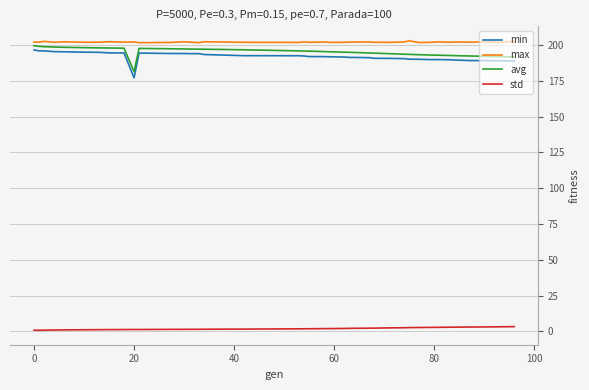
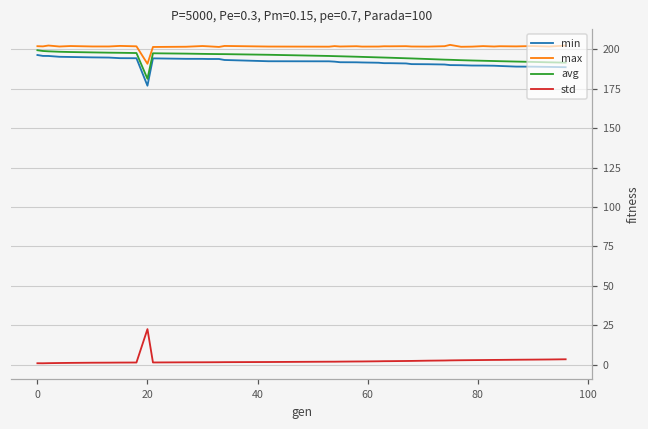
  {
    "min": {
      "0": 196,
      "20": 177
    },
    "max": {
      "0": 202,
-     "20": 202
+     "20": 191
    },
    "avg": {
      "0": 199,
      "20": 181
    },
    "std": {
      "0": 1,
-     "20": 1
+     "20": 23
    }
  }
